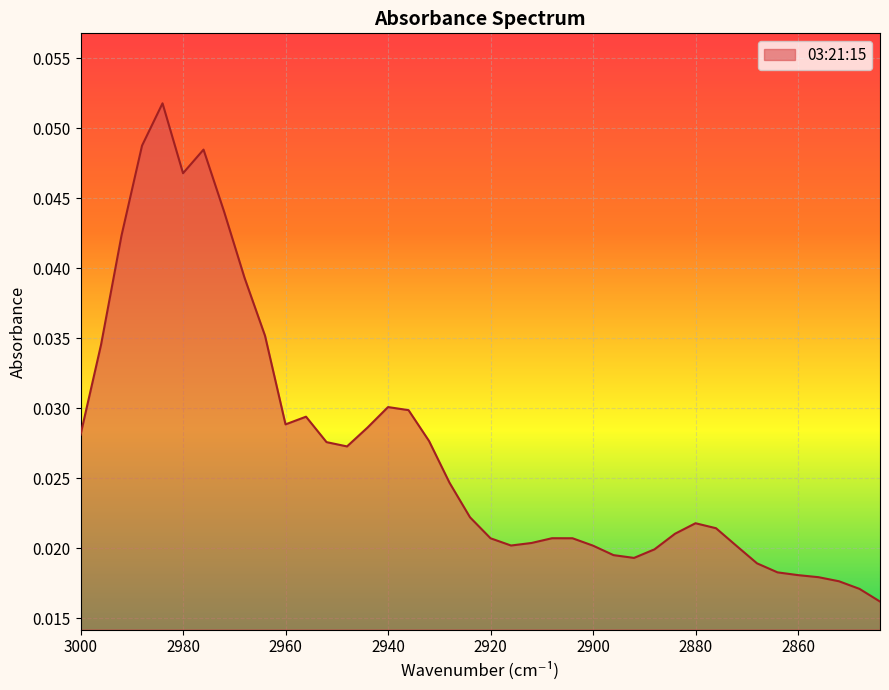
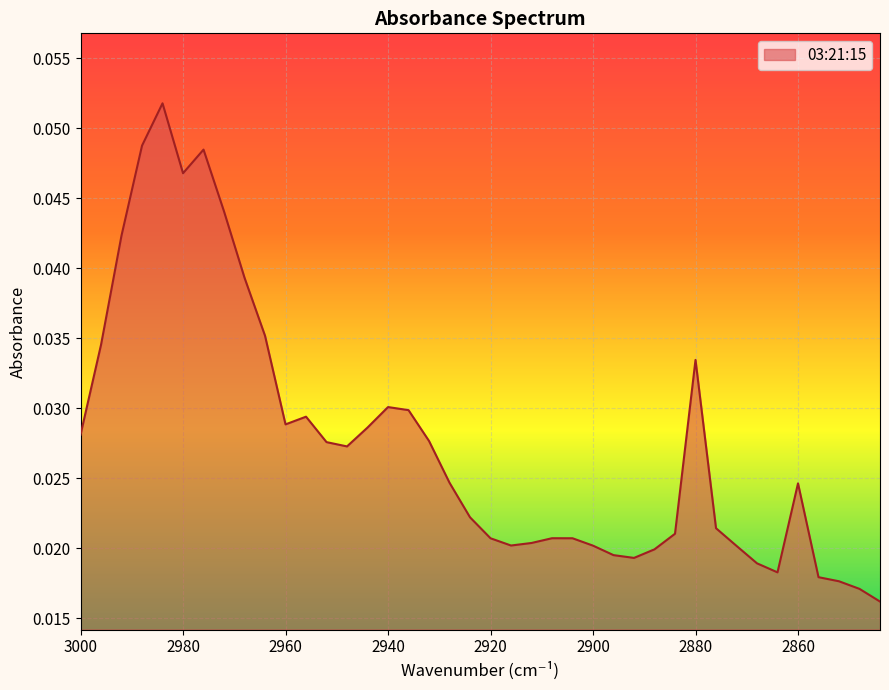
  {
    "3000": 0.0281,
    "2980": 0.0468,
    "2960": 0.0288,
    "2940": 0.0301,
    "2920": 0.0207,
    "2900": 0.0202,
-   "2880": 0.0218,
-   "2860": 0.0181
+   "2880": 0.0335,
+   "2860": 0.0246
  }
